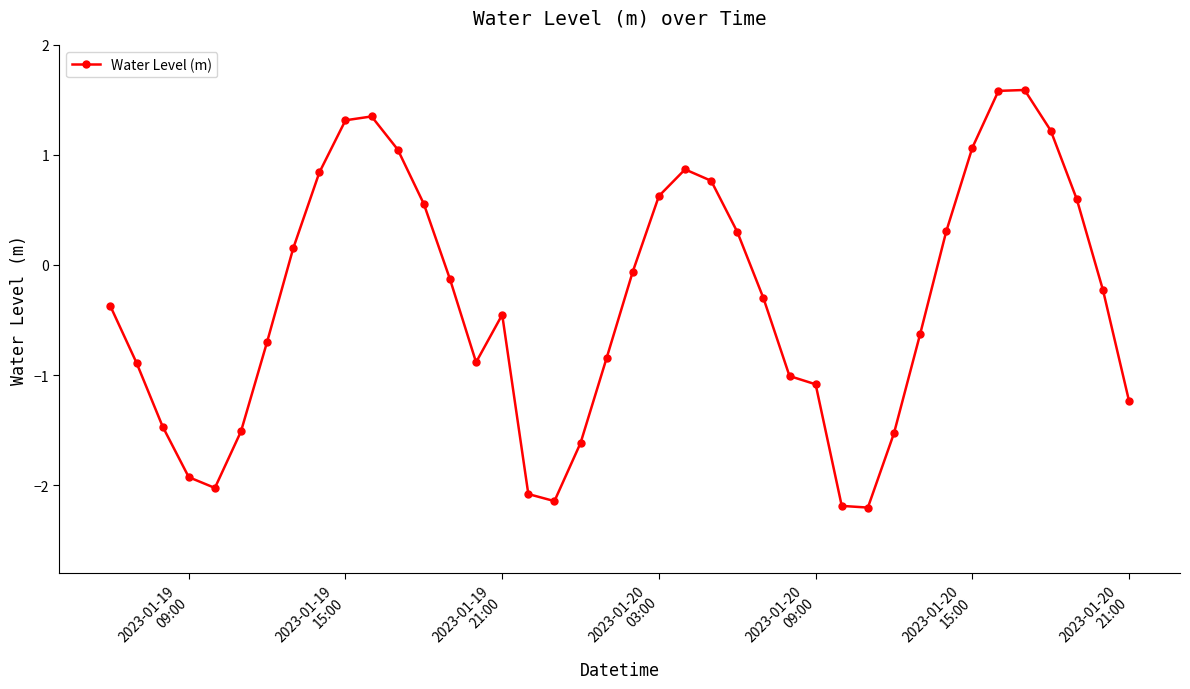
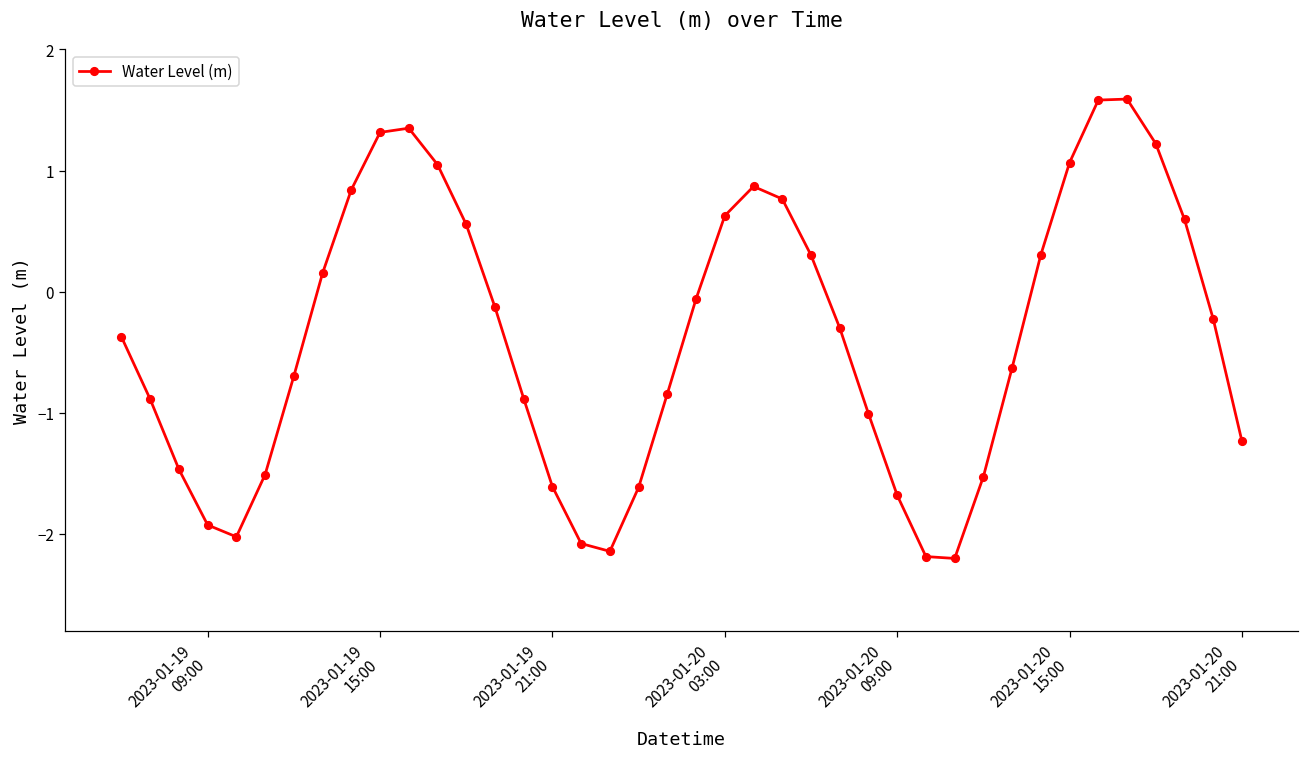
  {
    "2023-01-19 09:00": -1.93,
    "2023-01-19 15:00": 1.31,
-   "2023-01-19 21:00": -0.45,
+   "2023-01-19 21:00": -1.61,
    "2023-01-20 03:00": 0.63,
-   "2023-01-20 09:00": -1.08,
+   "2023-01-20 09:00": -1.68,
    "2023-01-20 15:00": 1.07,
    "2023-01-20 21:00": -1.24
  }
